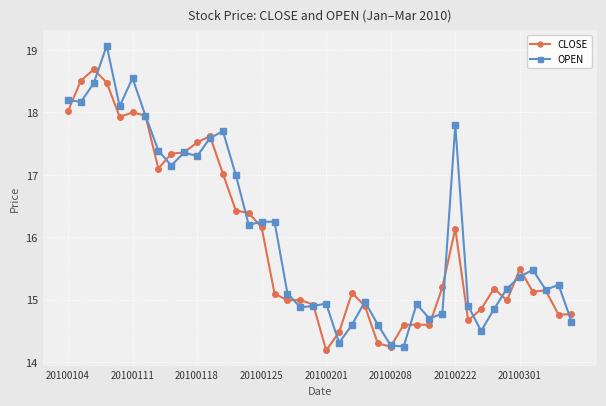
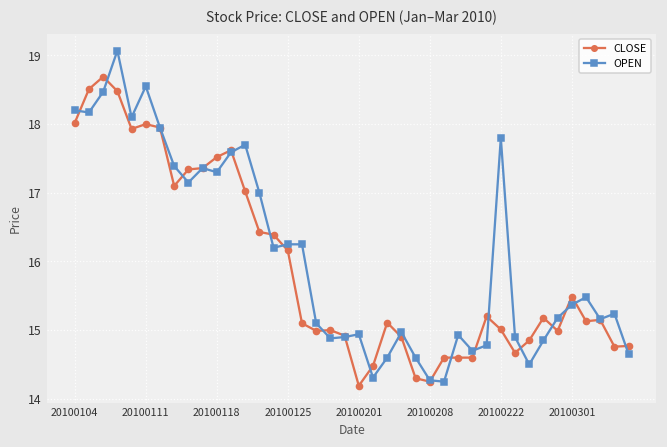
  {
    "CLOSE": {
      "20100104": 18.0,
      "20100111": 18.0,
      "20100118": 17.5,
      "20100125": 16.2,
      "20100201": 14.2,
-     "20100222": 16.1,
+     "20100222": 15.0,
      "20100301": 15.5
    },
    "OPEN": {
      "20100104": 18.2,
      "20100111": 18.6,
      "20100118": 17.3,
      "20100125": 16.3,
      "20100201": 14.9,
      "20100222": 17.8,
      "20100301": 15.4
    }
  }
